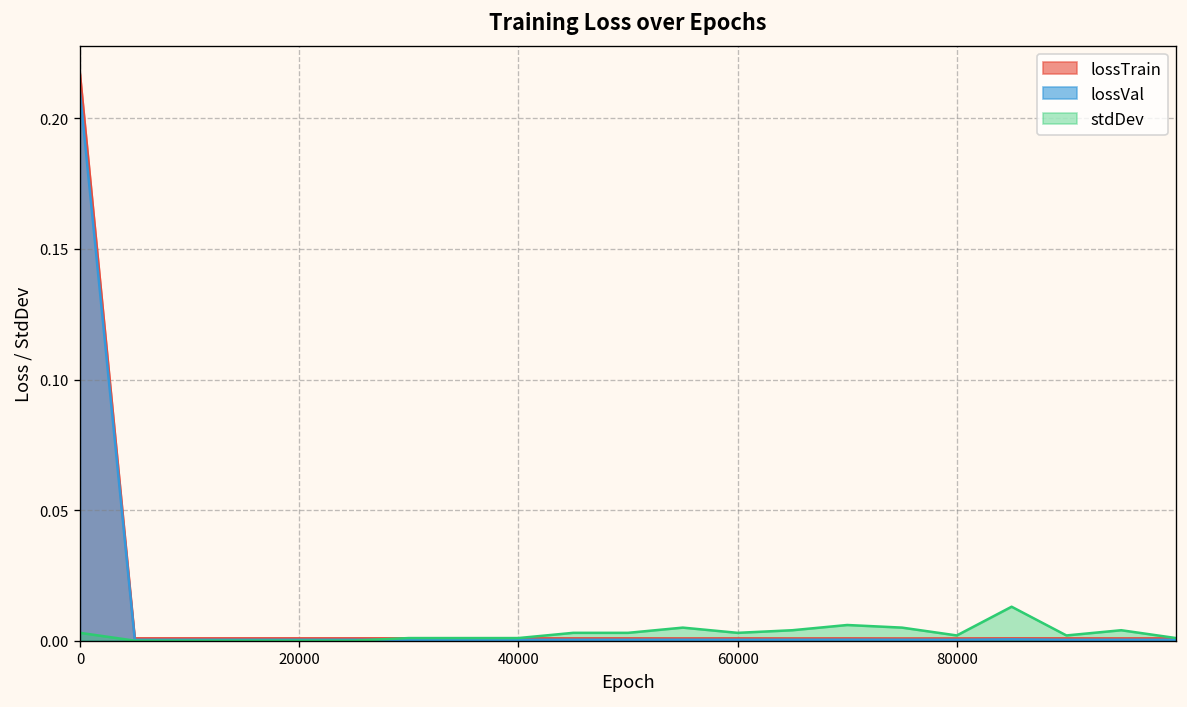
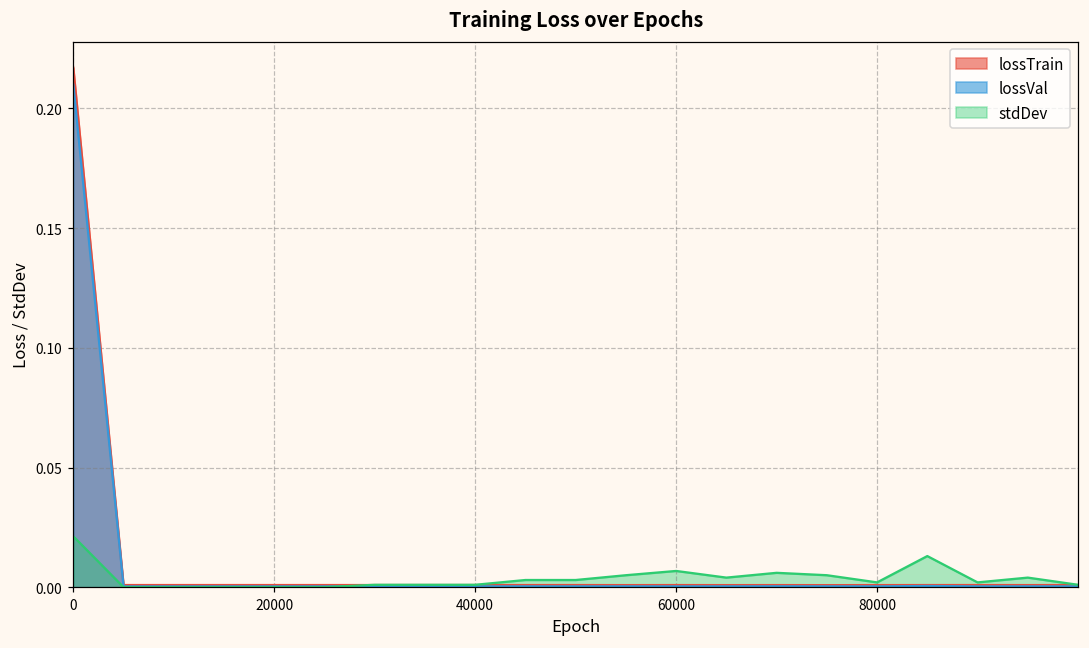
  {
    "lossTrain": {
      "0": 0.217
    },
    "lossVal": {
      "0": 0.210
    },
    "stdDev": {
-     "0": 0.003,
-     "60000": 0.003
+     "0": 0.021,
+     "60000": 0.007
    }
  }
